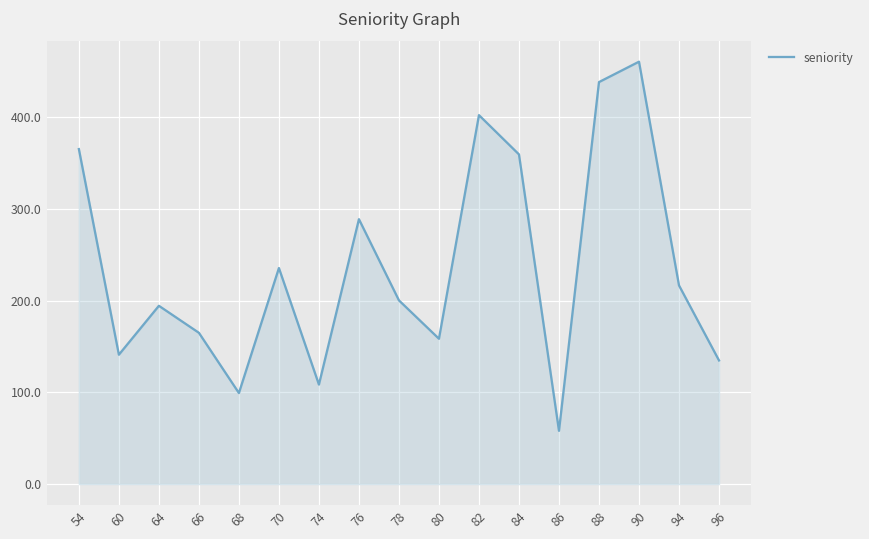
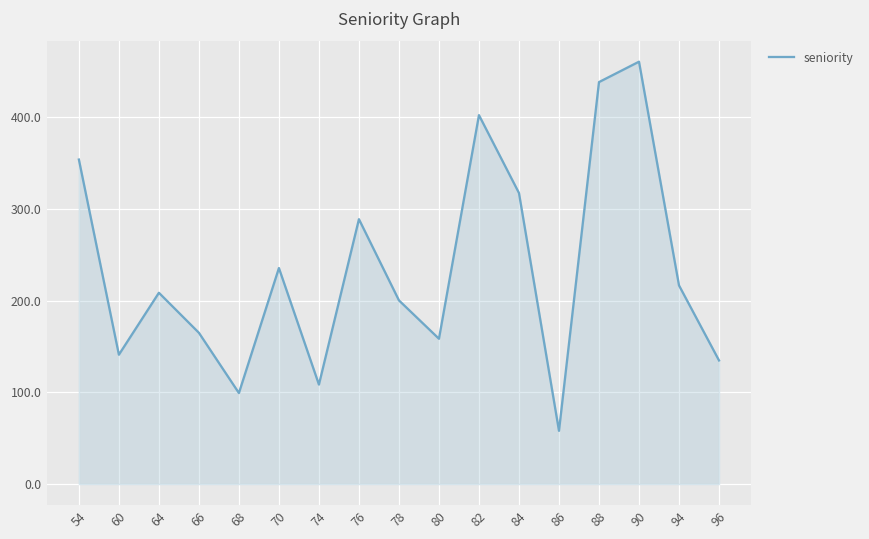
  {
-   "54": 370,
+   "54": 350,
    "60": 140,
-   "64": 190,
+   "64": 210,
    "66": 160,
    "68": 100,
    "70": 240,
    "74": 110,
    "76": 290,
    "78": 200,
    "80": 160,
    "82": 400,
-   "84": 360,
+   "84": 320,
    "86": 60,
    "88": 440,
    "90": 460,
    "94": 220,
    "96": 130
  }
